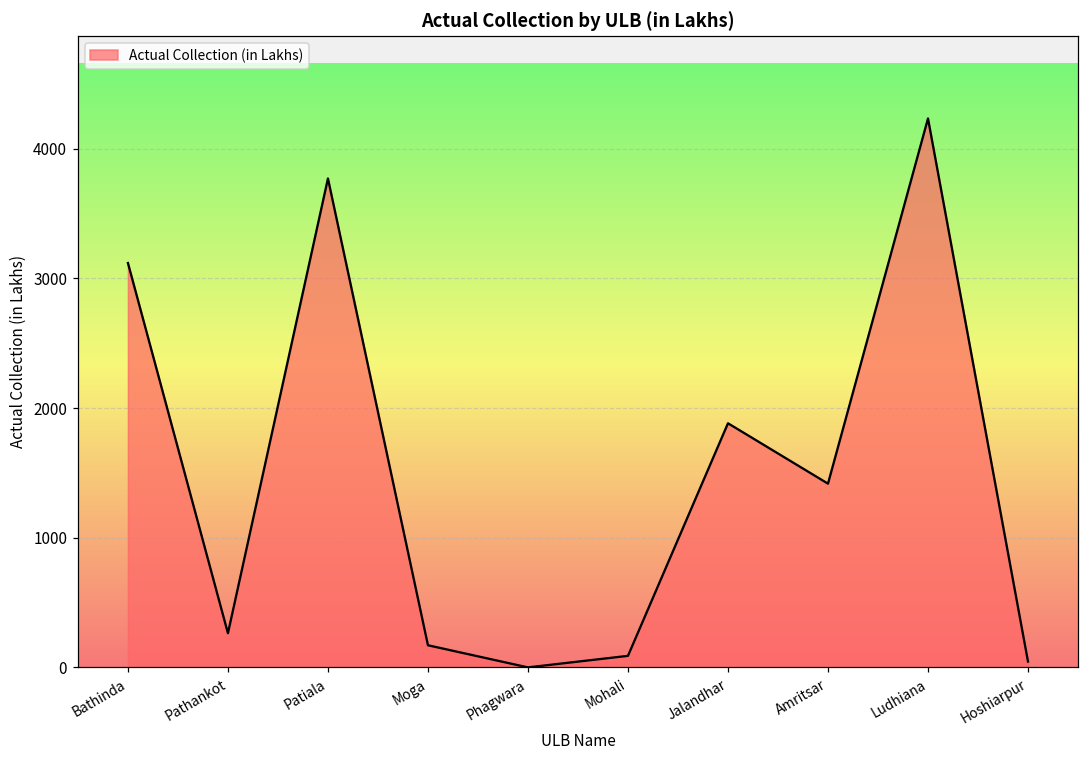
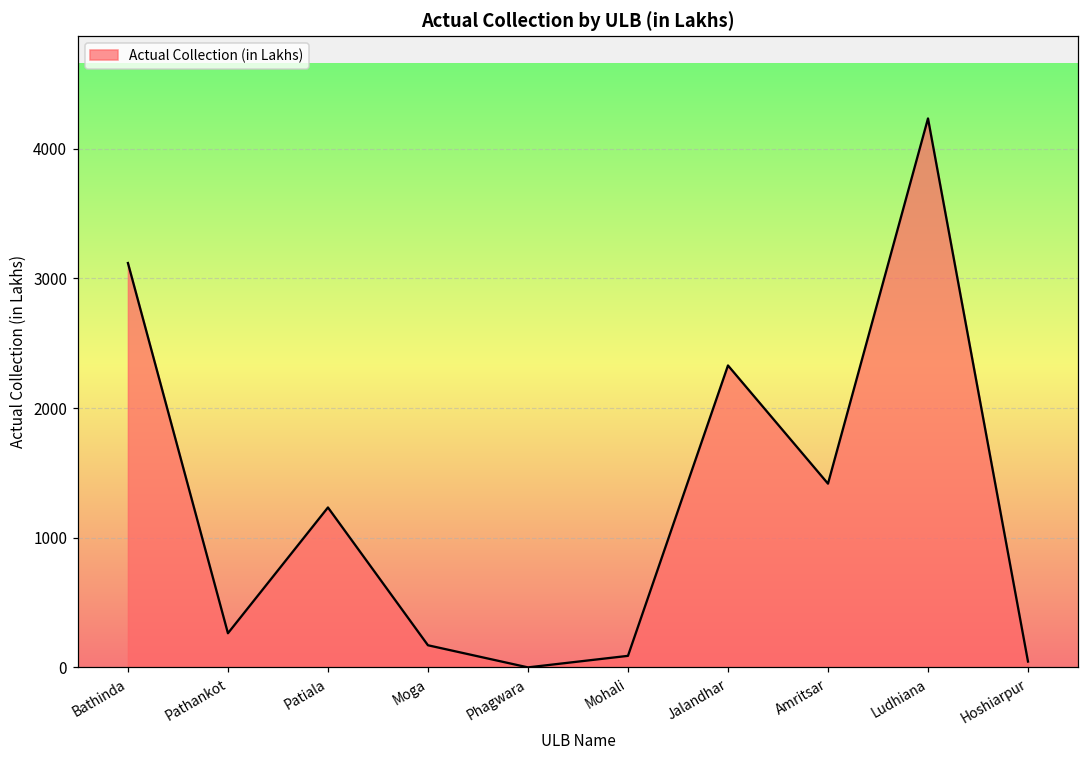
  {
    "Bathinda": 3120,
    "Pathankot": 260,
-   "Patiala": 3770,
+   "Patiala": 1230,
    "Moga": 170,
    "Phagwara": 0,
    "Mohali": 90,
-   "Jalandhar": 1880,
+   "Jalandhar": 2330,
    "Amritsar": 1420,
    "Ludhiana": 4230,
    "Hoshiarpur": 40
  }
